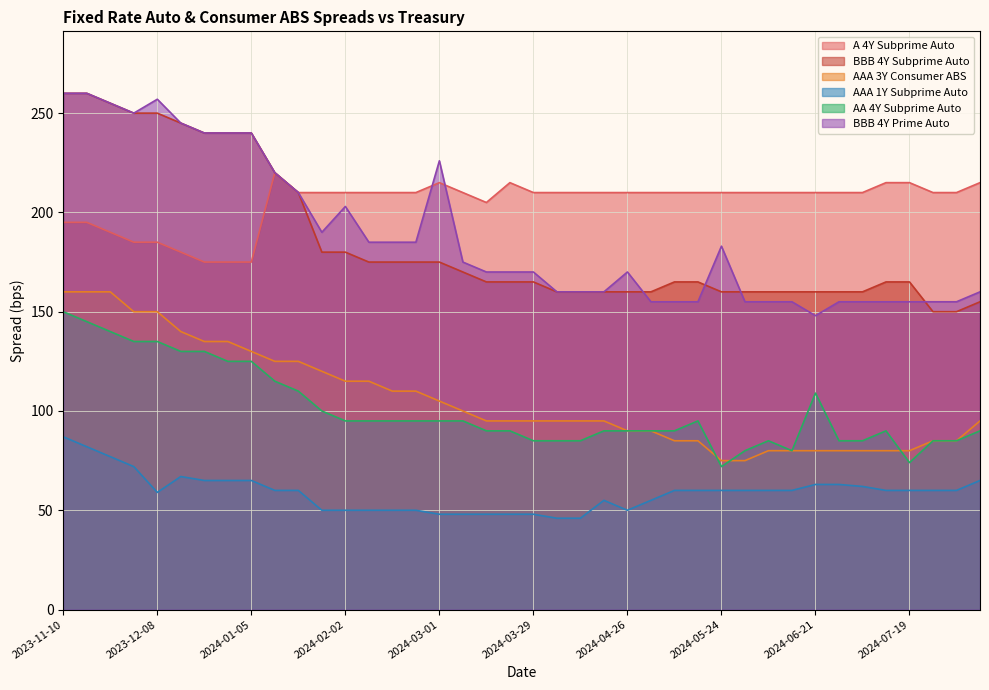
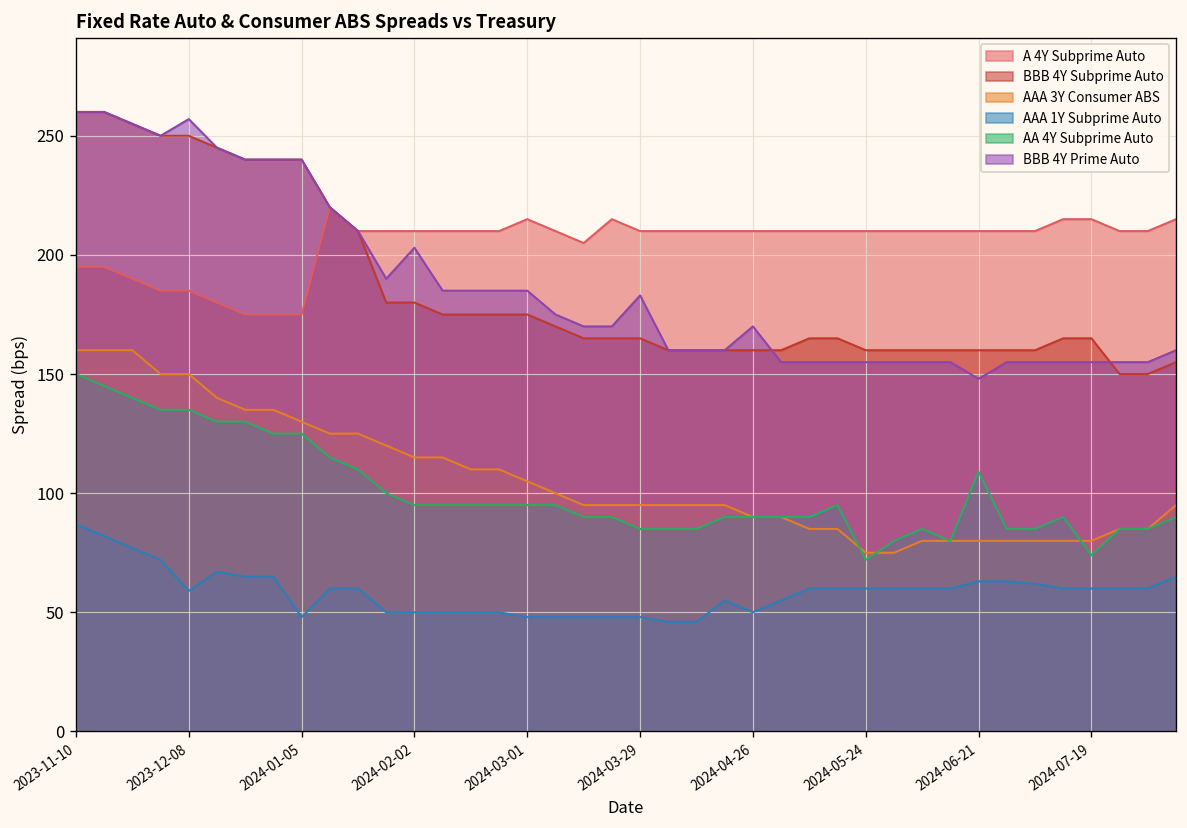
  {
    "AAA 1Y Subprime Auto": {
      "2023-11-10": 87,
      "2023-12-08": 59,
-     "2024-01-05": 65,
+     "2024-01-05": 48,
      "2024-02-02": 50,
      "2024-03-01": 48,
      "2024-03-29": 48,
      "2024-04-26": 50,
      "2024-05-24": 60,
      "2024-06-21": 63,
      "2024-07-19": 60
    },
    "AA 4Y Subprime Auto": {
      "2023-11-10": 150,
      "2023-12-08": 135,
      "2024-01-05": 125,
      "2024-02-02": 95,
      "2024-03-01": 95,
      "2024-03-29": 85,
      "2024-05-24": 72,
      "2024-06-21": 109,
      "2024-07-19": 74
    },
    "BBB 4Y Prime Auto": {
      "2023-12-08": 257,
      "2024-02-02": 203,
-     "2024-03-01": 226,
-     "2024-03-29": 170,
+     "2024-03-01": 185,
+     "2024-03-29": 183,
      "2024-04-26": 170,
-     "2024-05-24": 183,
+     "2024-05-24": 155,
      "2024-06-21": 148,
      "2024-07-19": 155
    }
  }
